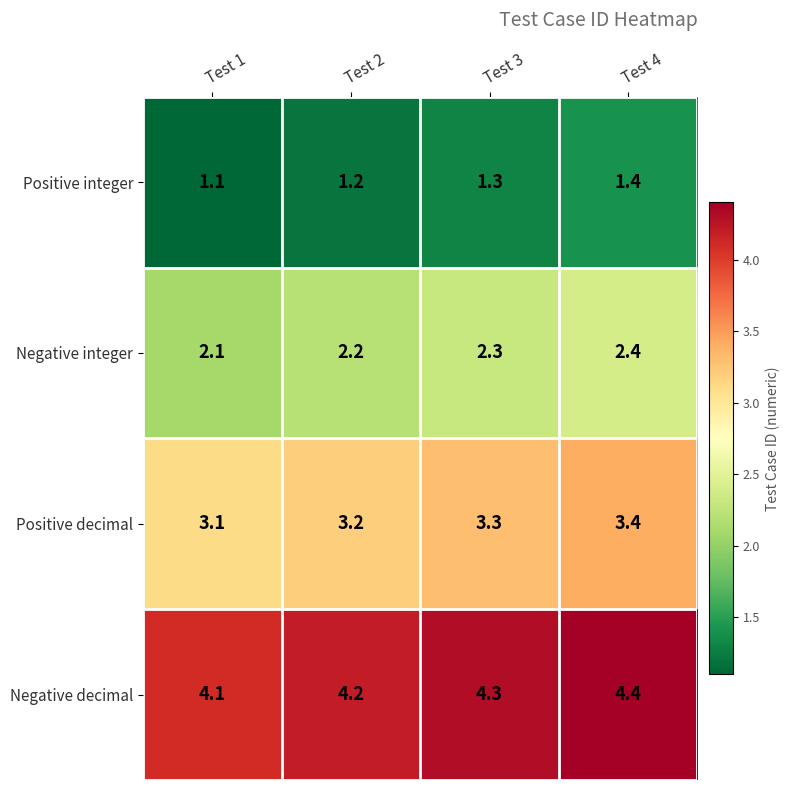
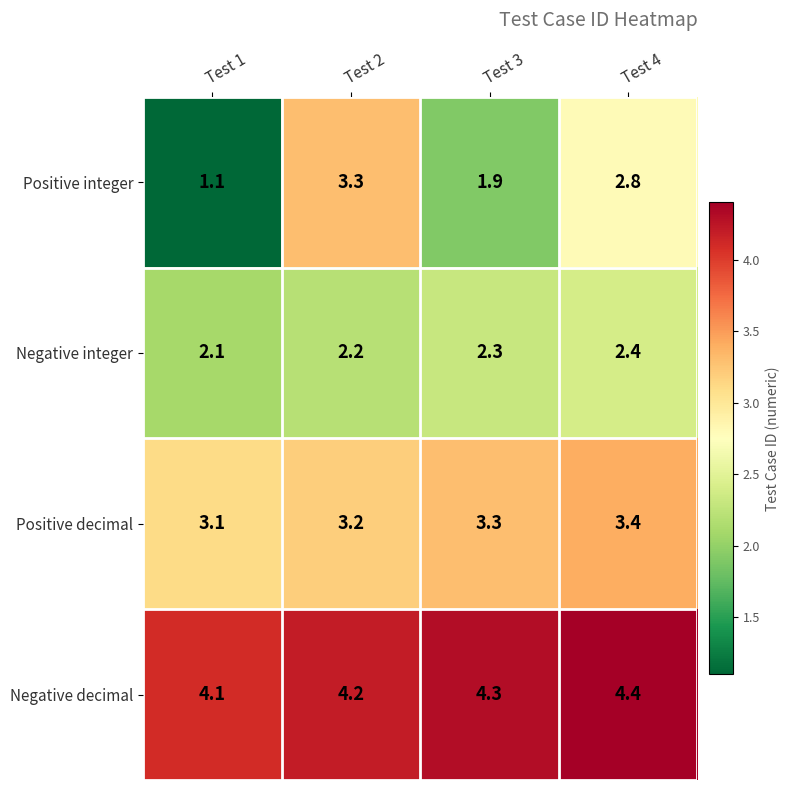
  {
    "Positive integer": {
      "Test 1": 1.1,
-     "Test 2": 1.2,
-     "Test 3": 1.3,
-     "Test 4": 1.4
+     "Test 2": 3.3,
+     "Test 3": 1.9,
+     "Test 4": 2.8
    },
    "Negative integer": {
      "Test 1": 2.1,
      "Test 2": 2.2,
      "Test 3": 2.3,
      "Test 4": 2.4
    },
    "Positive decimal": {
      "Test 1": 3.1,
      "Test 2": 3.2,
      "Test 3": 3.3,
      "Test 4": 3.4
    },
    "Negative decimal": {
      "Test 1": 4.1,
      "Test 2": 4.2,
      "Test 3": 4.3,
      "Test 4": 4.4
    }
  }
